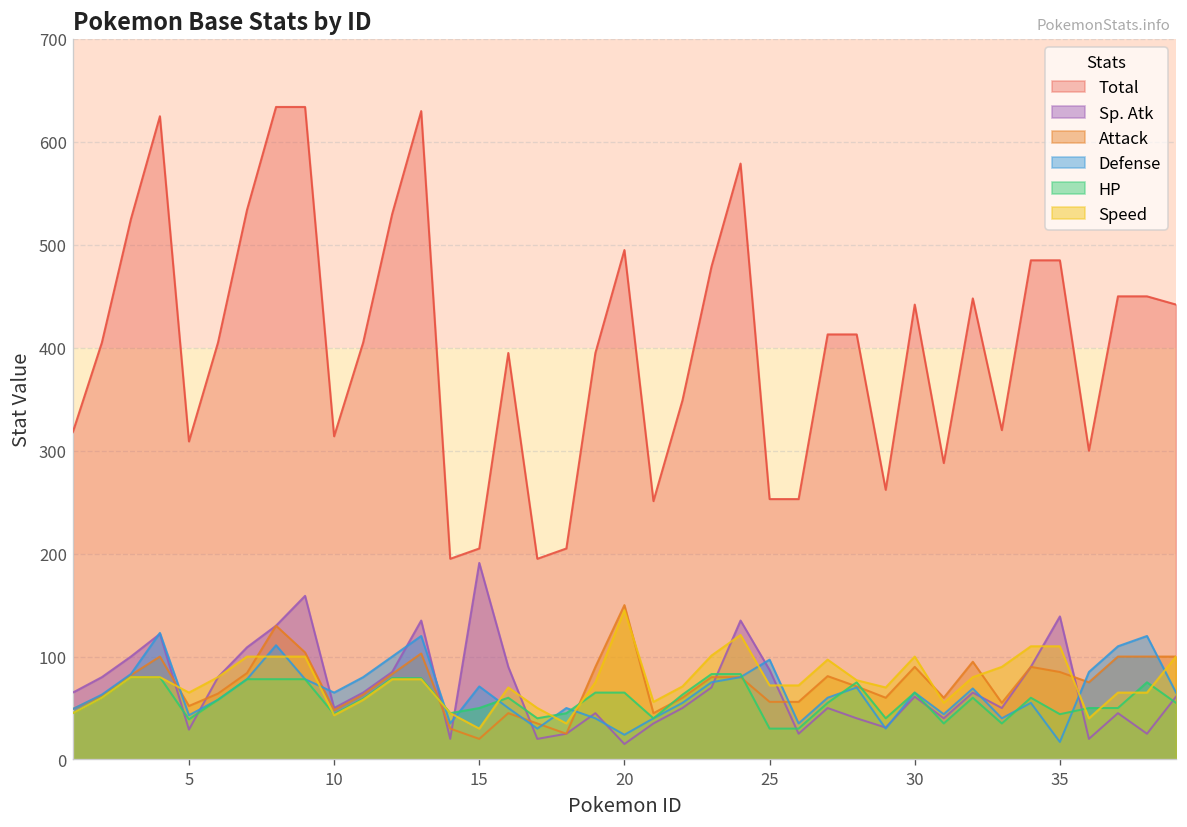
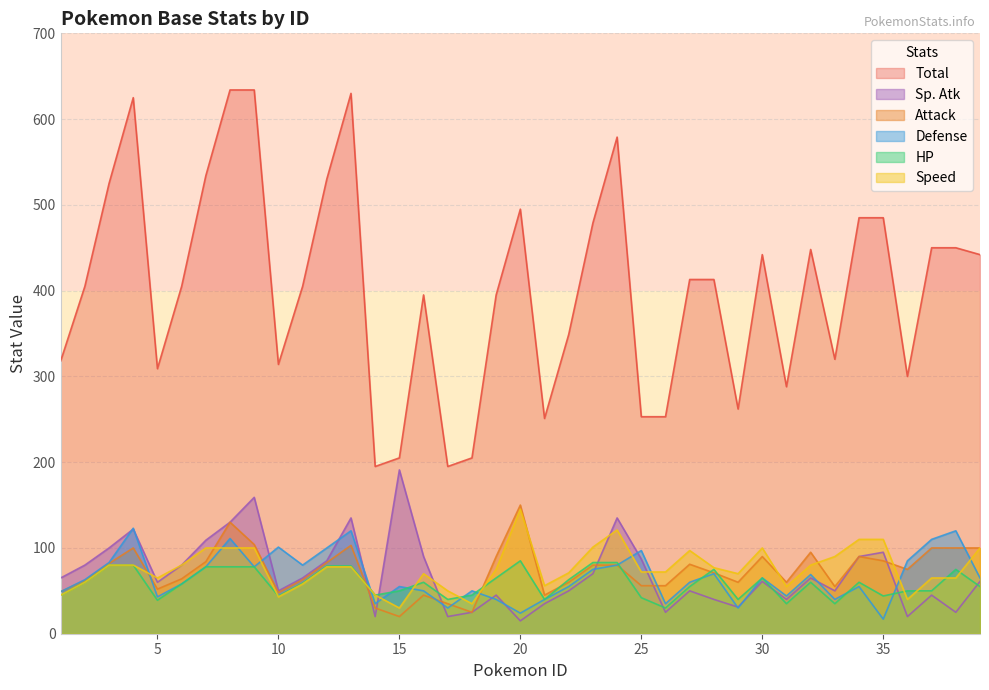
  {
    "Sp. Atk": {
-     "5": 30,
+     "5": 60,
      "15": 190,
      "20": 20,
      "25": 90,
      "30": 60,
-     "35": 140
+     "35": 100
    },
    "Defense": {
      "5": 40,
-     "10": 70,
-     "15": 70,
+     "10": 100,
+     "15": 60,
      "20": 20,
      "25": 100,
      "35": 20
    },
    "HP": {
      "5": 40,
      "15": 50,
-     "20": 70,
-     "25": 30,
+     "20": 90,
+     "25": 40,
      "35": 40
    }
  }
